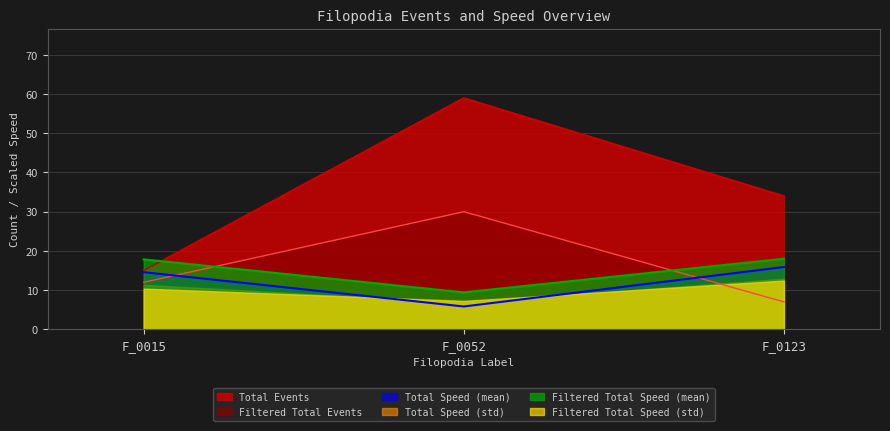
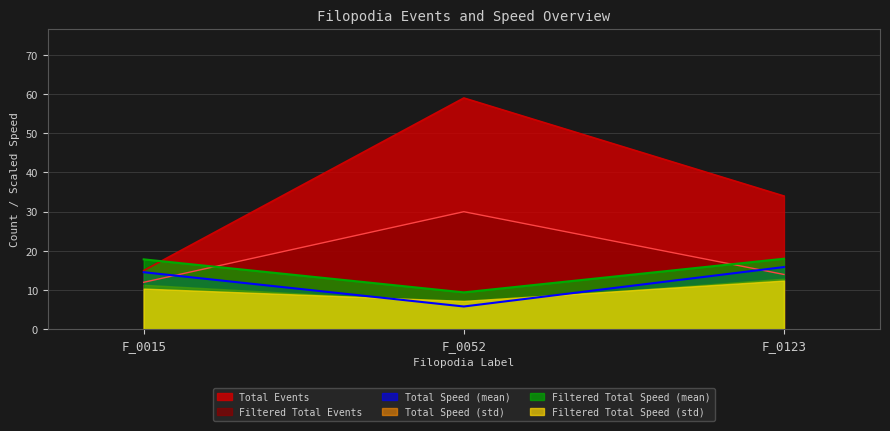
  {
    "Total Events": {
      "F_0052": 59,
      "F_0123": 34
    },
    "Filtered Total Events": {
      "F_0052": 30,
-     "F_0123": 7
+     "F_0123": 14
    },
    "Total Speed (mean)": {
      "F_0052": 6,
      "F_0123": 16
    },
    "Filtered Total Speed (mean)": {
      "F_0015": 18,
      "F_0052": 9,
      "F_0123": 18
    },
    "Filtered Total Speed (std)": {
      "F_0015": 10
    }
  }
